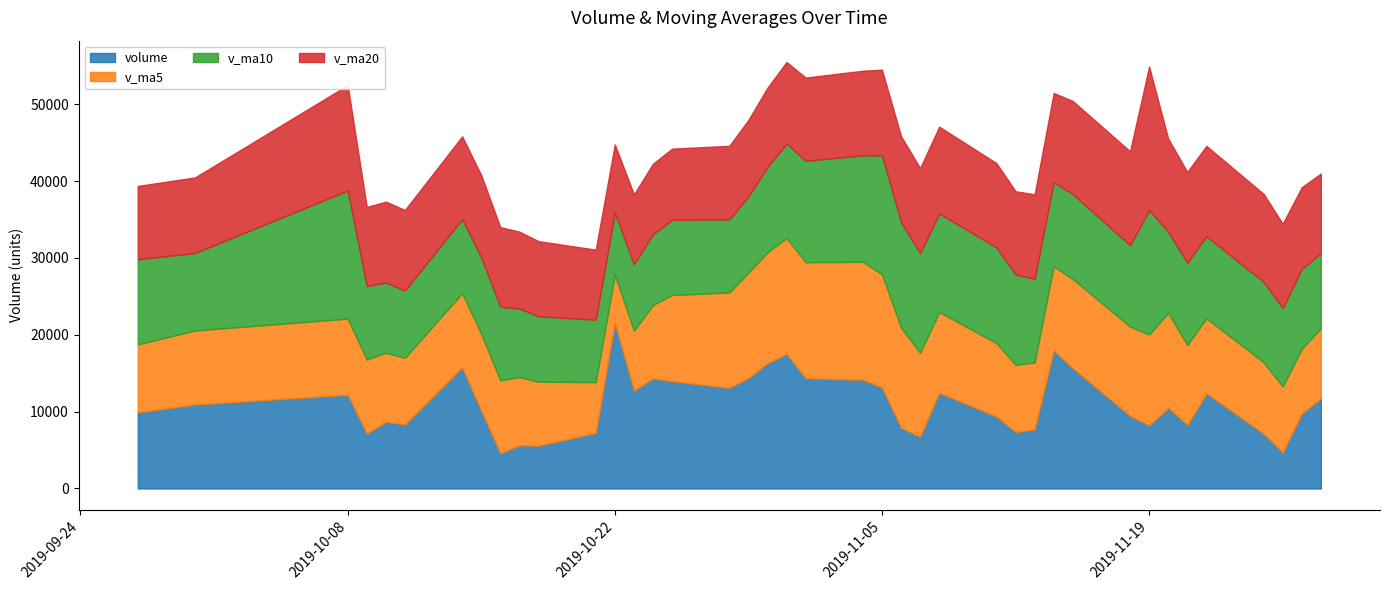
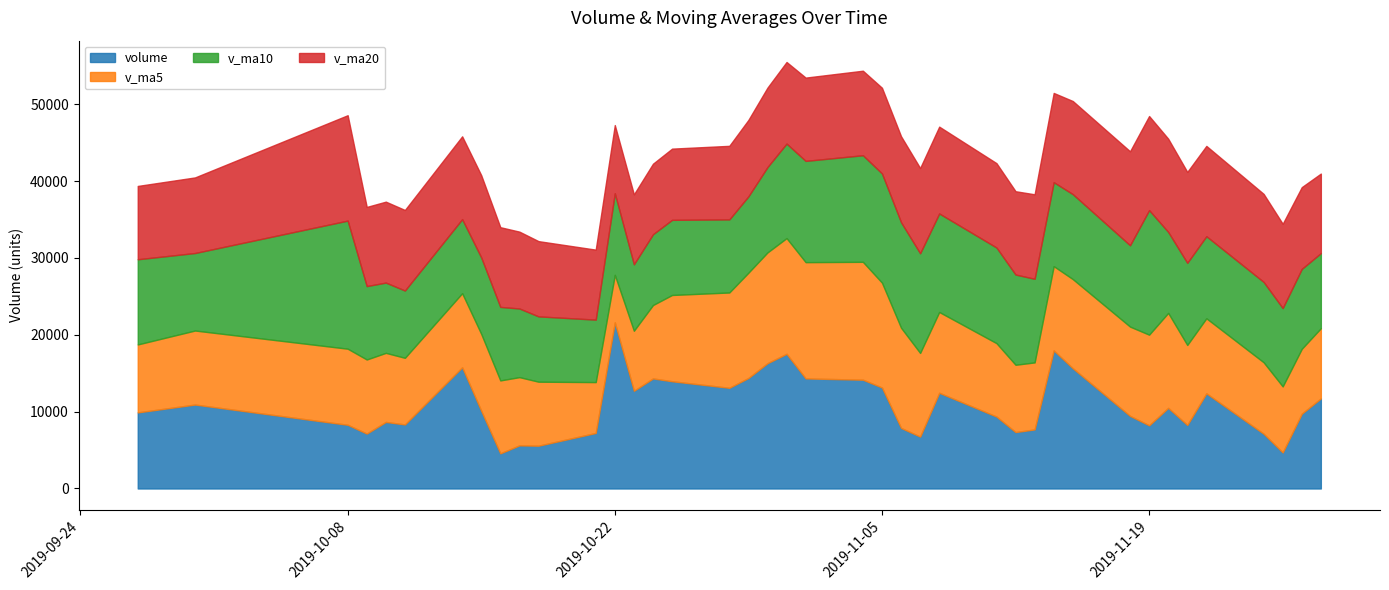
  {
    "volume": {
-     "2019-10-08": 12000,
+     "2019-10-08": 8000,
      "2019-10-22": 22000,
      "2019-11-05": 13000,
      "2019-11-19": 8000
    },
    "v_ma5": {
      "2019-10-08": 10000,
      "2019-10-22": 6000,
-     "2019-11-05": 15000,
+     "2019-11-05": 14000,
      "2019-11-19": 12000
    },
    "v_ma10": {
      "2019-10-08": 17000,
-     "2019-10-22": 8000,
-     "2019-11-05": 15000,
+     "2019-10-22": 11000,
+     "2019-11-05": 14000,
      "2019-11-19": 16000
    },
    "v_ma20": {
      "2019-10-22": 9000,
      "2019-11-05": 11000,
-     "2019-11-19": 19000
+     "2019-11-19": 12000
    }
  }
